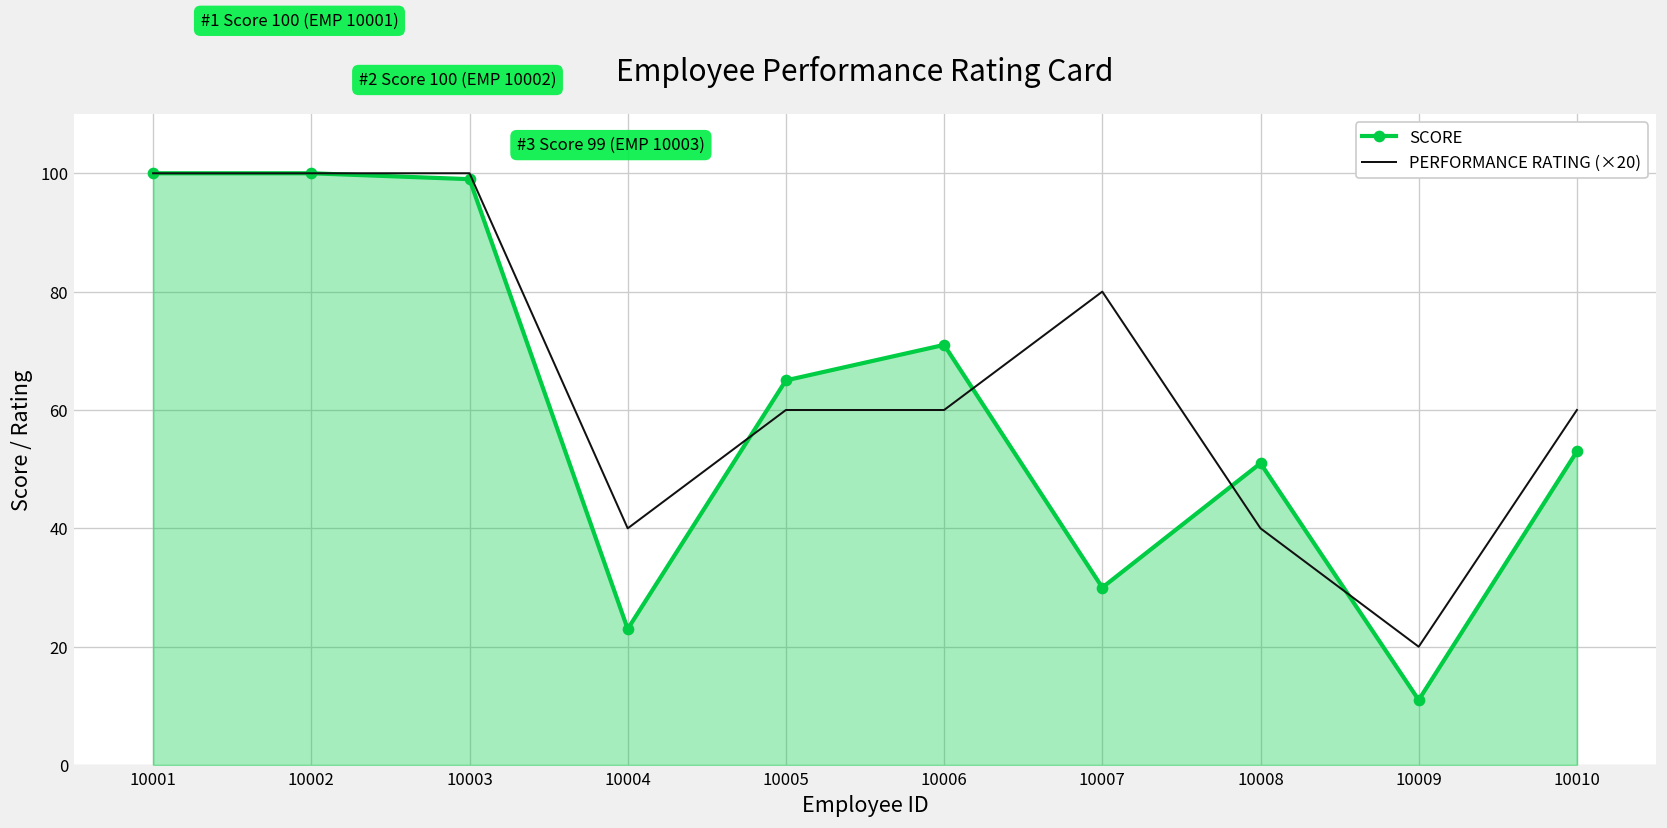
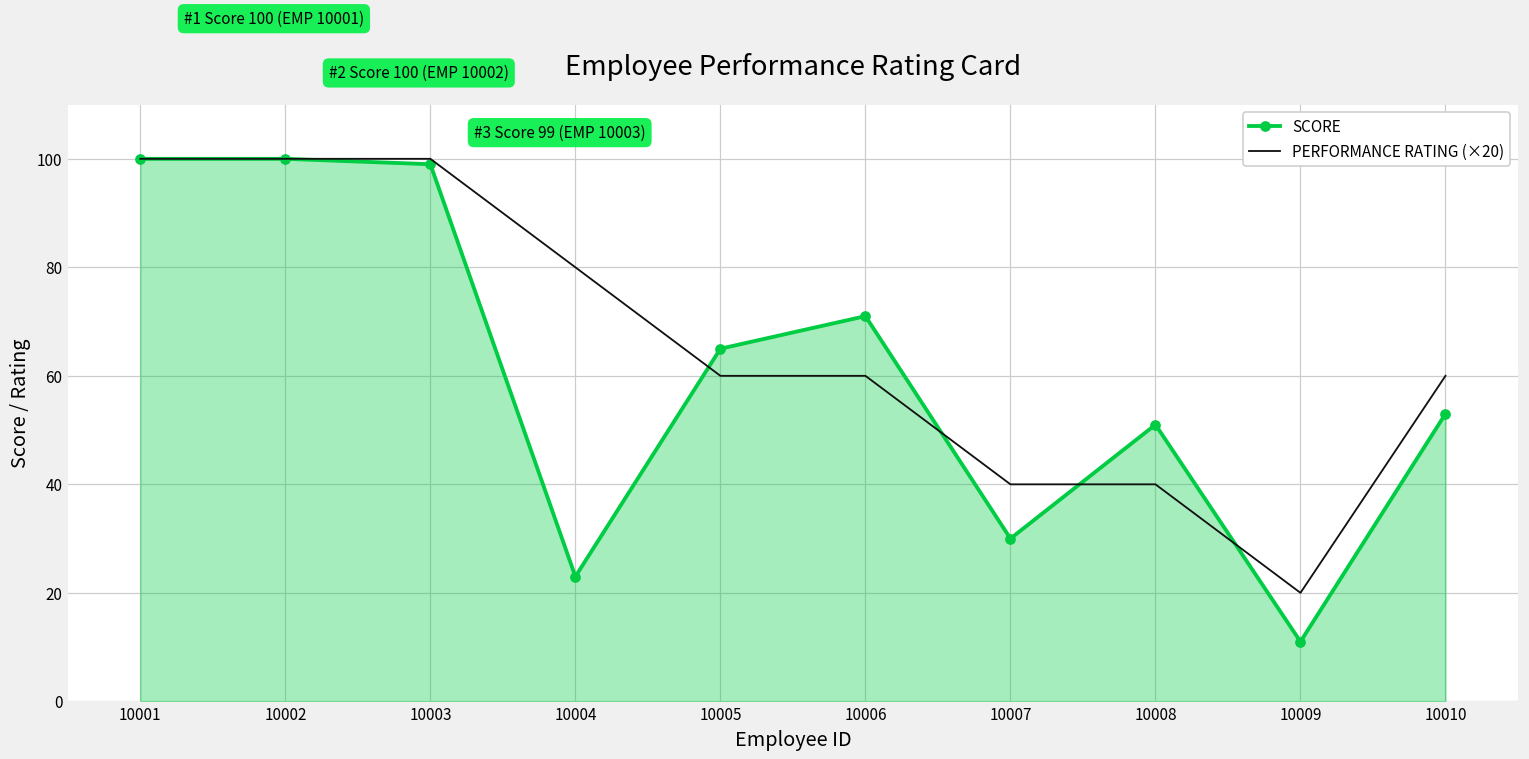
  {
    "SCORE": {
      "10003": 99,
      "10004": 23,
      "10005": 65,
      "10006": 71,
      "10007": 30,
      "10008": 51,
      "10009": 11,
      "10010": 53
    },
    "PERFORMANCE RATING (×20)": {
      "10003": 100,
-     "10004": 40,
+     "10004": 80,
      "10005": 60,
      "10006": 60,
-     "10007": 80,
+     "10007": 40,
      "10008": 40,
      "10009": 20,
      "10010": 60
    }
  }
